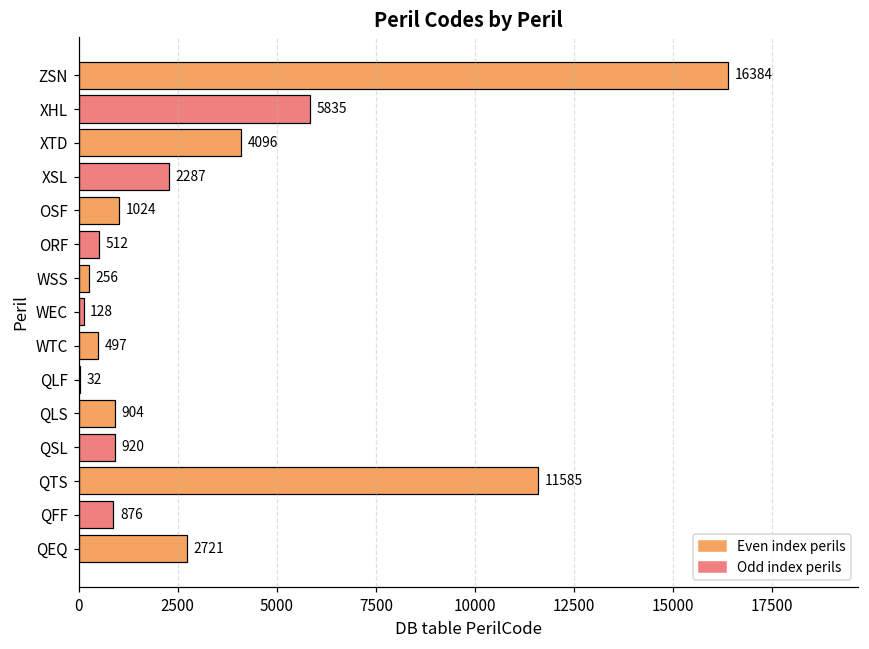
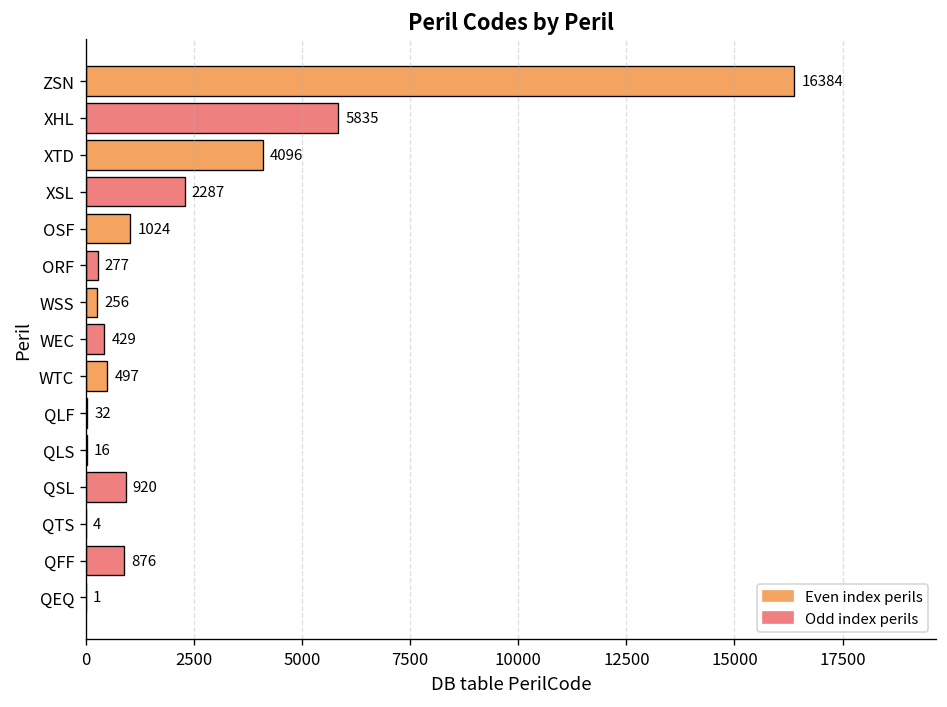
  {
    "ZSN": 16384,
    "XHL": 5835,
    "XTD": 4096,
    "XSL": 2287,
    "OSF": 1024,
-   "ORF": 512,
+   "ORF": 277,
    "WSS": 256,
-   "WEC": 128,
+   "WEC": 429,
    "WTC": 497,
    "QLF": 32,
-   "QLS": 904,
+   "QLS": 16,
    "QSL": 920,
-   "QTS": 11585,
+   "QTS": 4,
    "QFF": 876,
-   "QEQ": 2721
+   "QEQ": 1
  }
